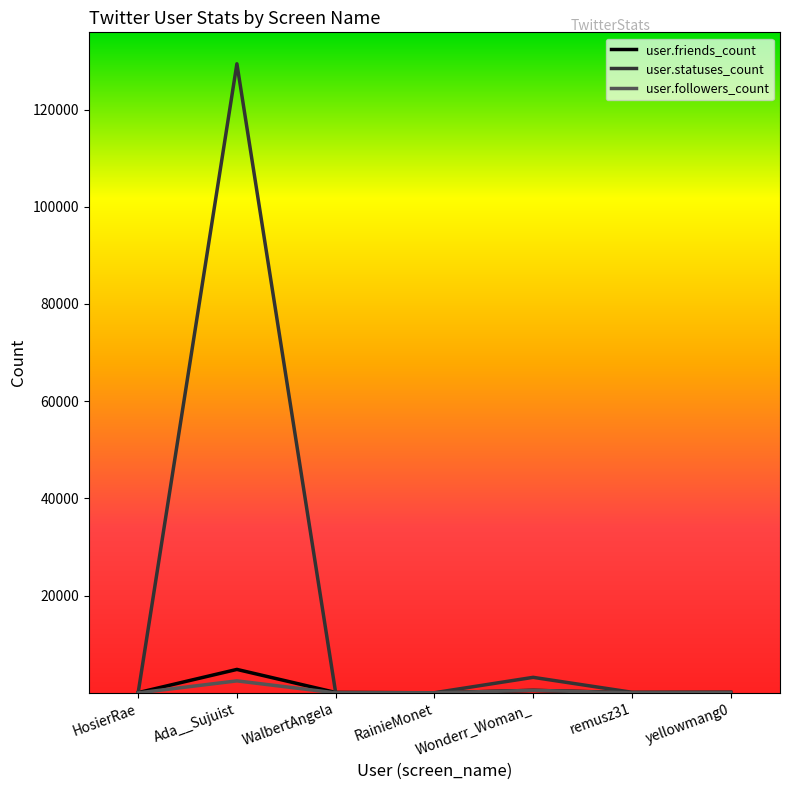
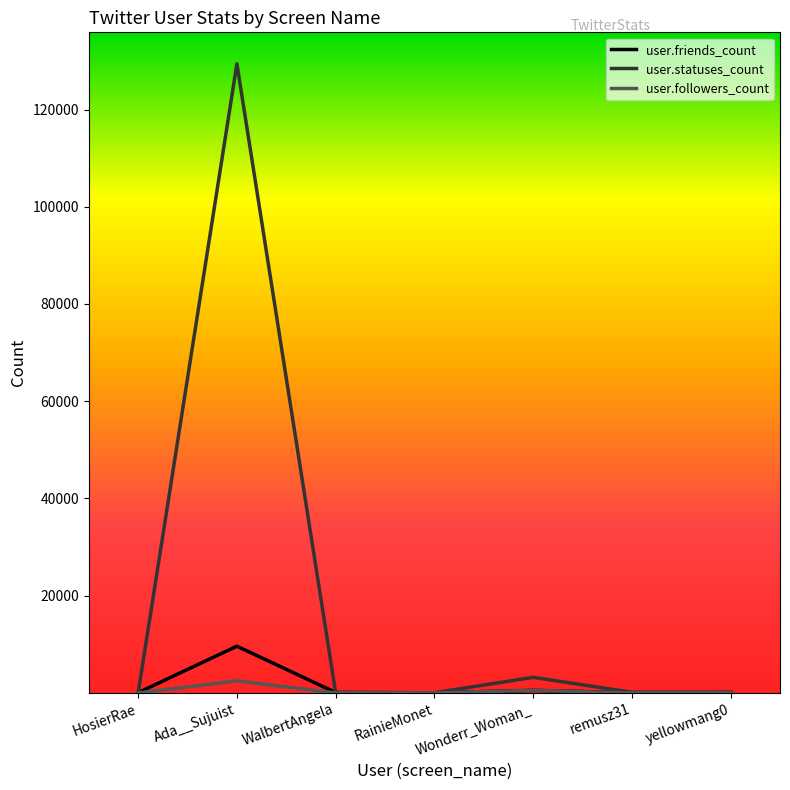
  {
    "user.friends_count": {
-     "Ada__Sujuist": 5000
+     "Ada__Sujuist": 10000
    }
  }
